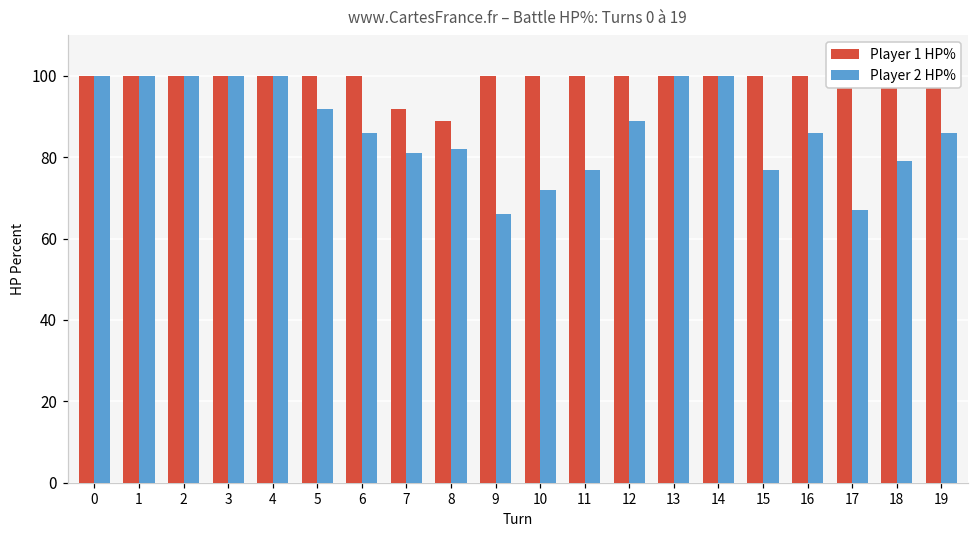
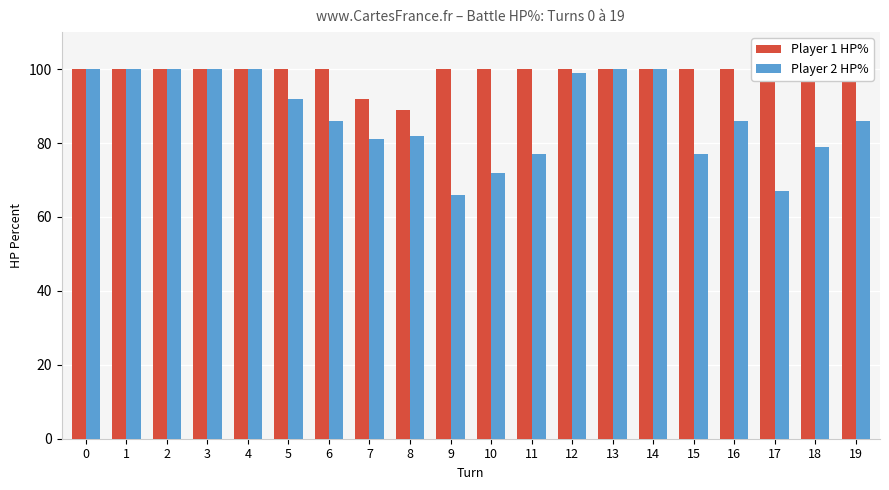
  {
    "Player 1 HP%": {
      "0": 100,
      "1": 100,
      "2": 100,
      "3": 100,
      "4": 100,
      "5": 100,
      "6": 100,
      "7": 92,
      "8": 89,
      "9": 100,
      "10": 100,
      "11": 100,
      "12": 100,
      "13": 100,
      "14": 100,
      "15": 100,
      "16": 100
    },
    "Player 2 HP%": {
      "0": 100,
      "1": 100,
      "2": 100,
      "3": 100,
      "4": 100,
      "5": 92,
      "6": 86,
      "7": 81,
      "8": 82,
      "9": 66,
      "10": 72,
      "11": 77,
-     "12": 89,
+     "12": 99,
      "13": 100,
      "14": 100,
      "15": 77,
      "16": 86,
      "17": 67,
      "18": 79,
      "19": 86
    }
  }
